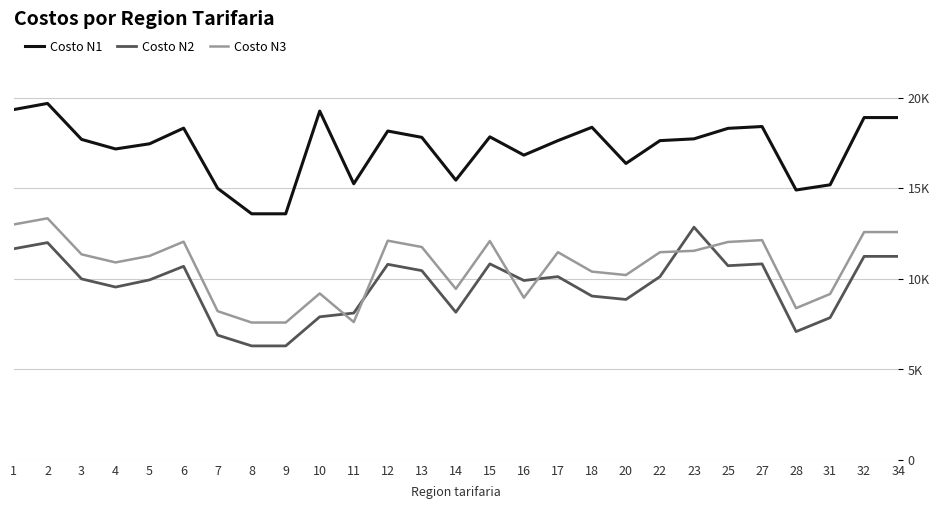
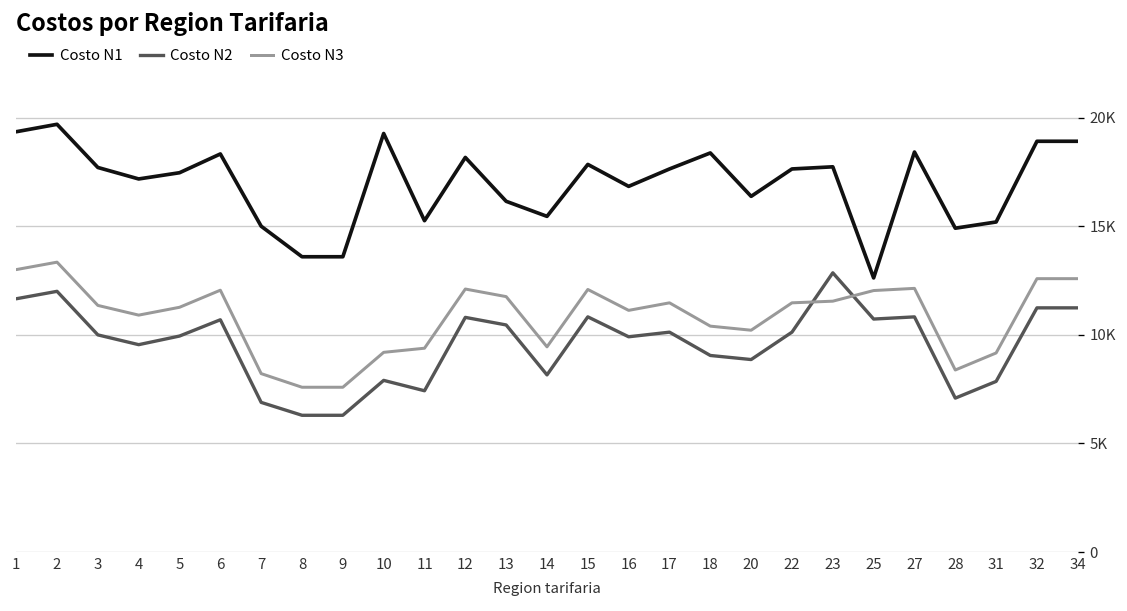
  {
    "Costo N1": {
      "1": 19300,
      "2": 19700,
      "3": 17700,
      "4": 17200,
      "5": 17500,
      "6": 18300,
      "7": 15000,
      "8": 13600,
      "9": 13600,
      "10": 19300,
      "11": 15300,
      "12": 18200,
-     "13": 17800,
+     "13": 16100,
      "14": 15400,
      "15": 17800,
      "16": 16800,
      "17": 17600,
      "18": 18400,
      "20": 16400,
      "22": 17600,
      "23": 17700,
-     "25": 18300,
+     "25": 12600,
      "27": 18400,
      "28": 14900,
      "31": 15200,
      "32": 18900,
      "34": 18900
    },
    "Costo N2": {
      "1": 11700,
      "2": 12000,
      "3": 10000,
      "4": 9500,
      "5": 9900,
      "6": 10700,
      "7": 6900,
      "8": 6300,
      "9": 6300,
      "10": 7900,
-     "11": 8100,
+     "11": 7400,
      "12": 10800,
      "13": 10500,
      "14": 8200,
      "15": 10800,
      "16": 9900,
      "17": 10100,
      "18": 9000,
      "20": 8900,
      "22": 10100,
      "23": 12900,
      "25": 10700,
      "27": 10800,
      "28": 7100,
      "31": 7900,
      "32": 11200,
      "34": 11200
    },
    "Costo N3": {
      "1": 13000,
      "2": 13300,
      "3": 11300,
      "4": 10900,
      "5": 11300,
      "6": 12100,
      "7": 8200,
      "8": 7600,
      "9": 7600,
      "10": 9200,
-     "11": 7600,
+     "11": 9400,
      "12": 12100,
      "13": 11800,
      "14": 9400,
      "15": 12100,
-     "16": 9000,
+     "16": 11100,
      "17": 11500,
      "18": 10400,
      "20": 10200,
      "22": 11500,
      "23": 11500,
      "25": 12000,
      "27": 12100,
      "28": 8400,
      "31": 9200,
      "32": 12600,
      "34": 12600
    }
  }
